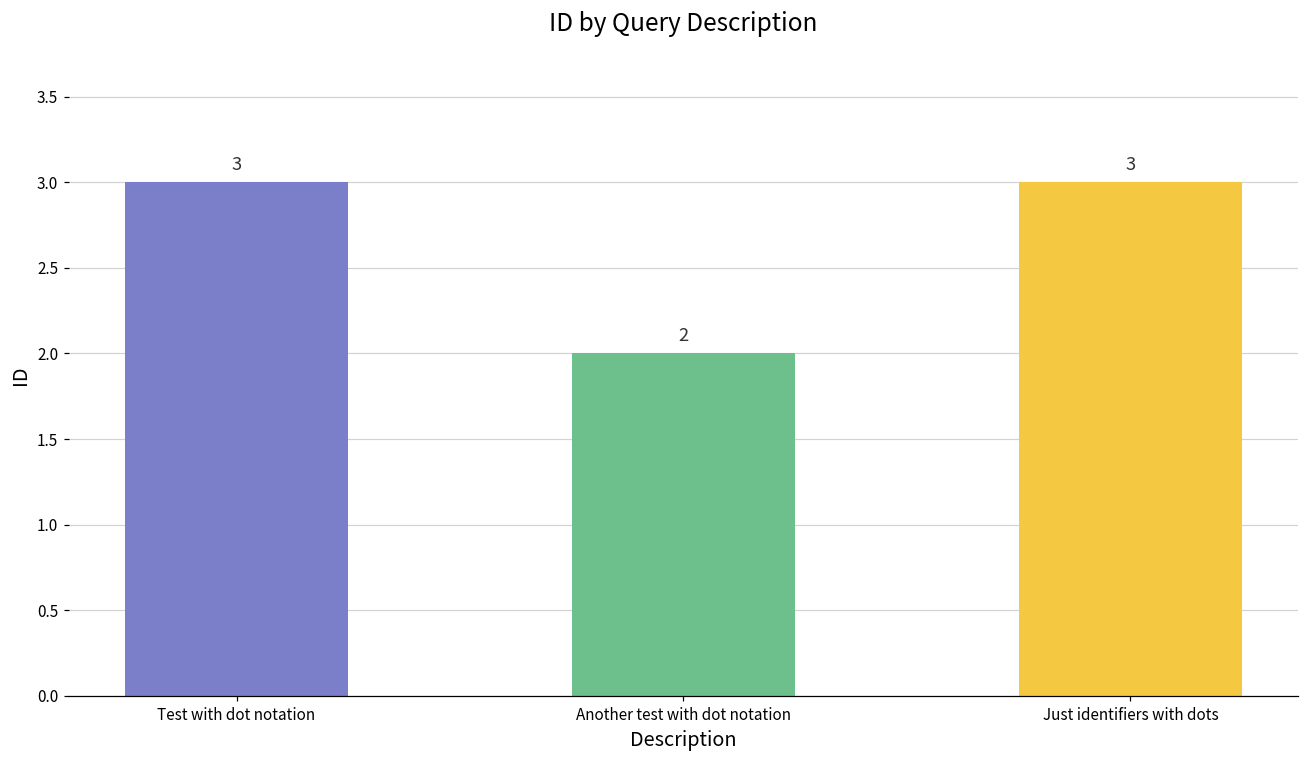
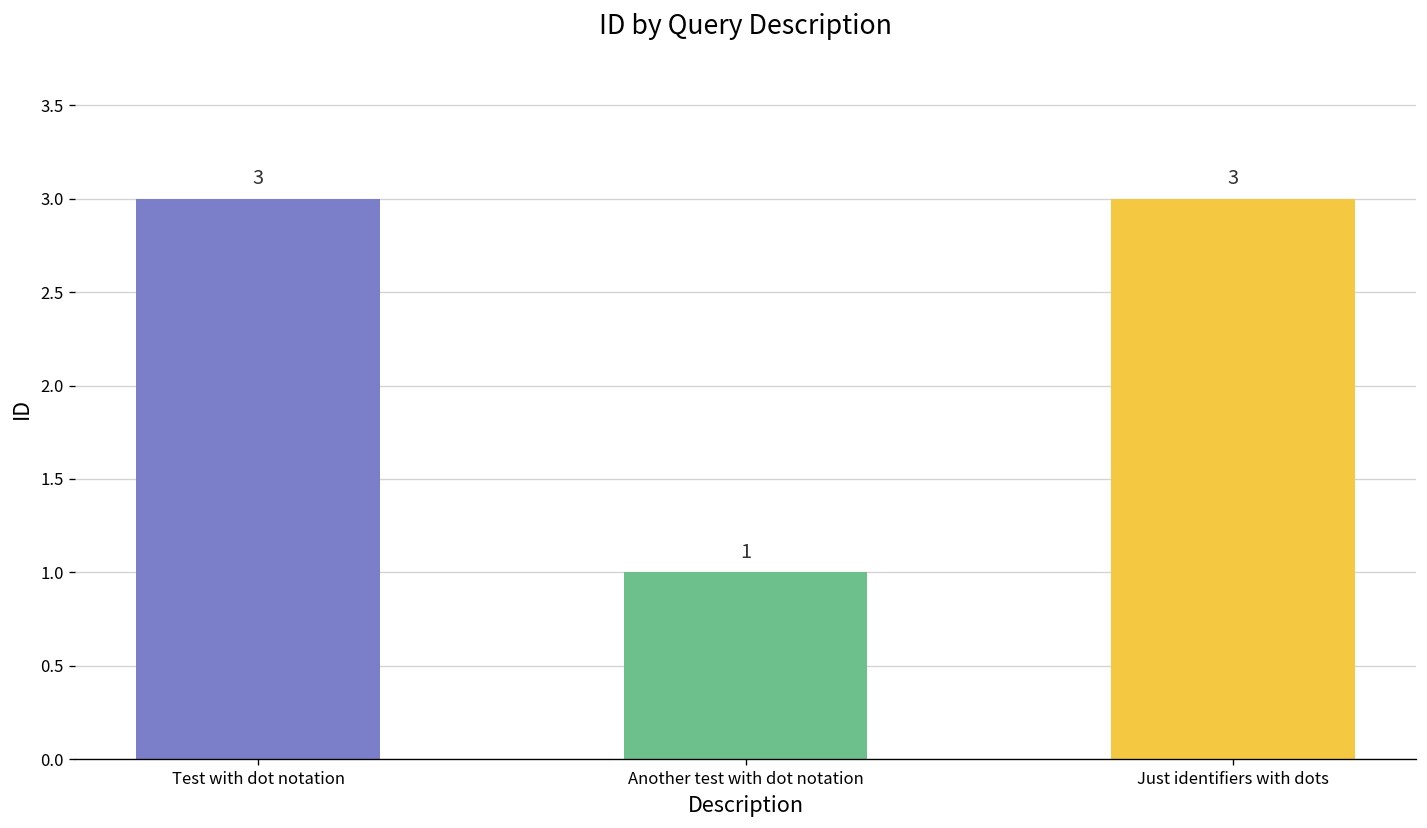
  {
    "Test with dot notation": 3,
-   "Another test with dot notation": 2,
+   "Another test with dot notation": 1,
    "Just identifiers with dots": 3
  }
